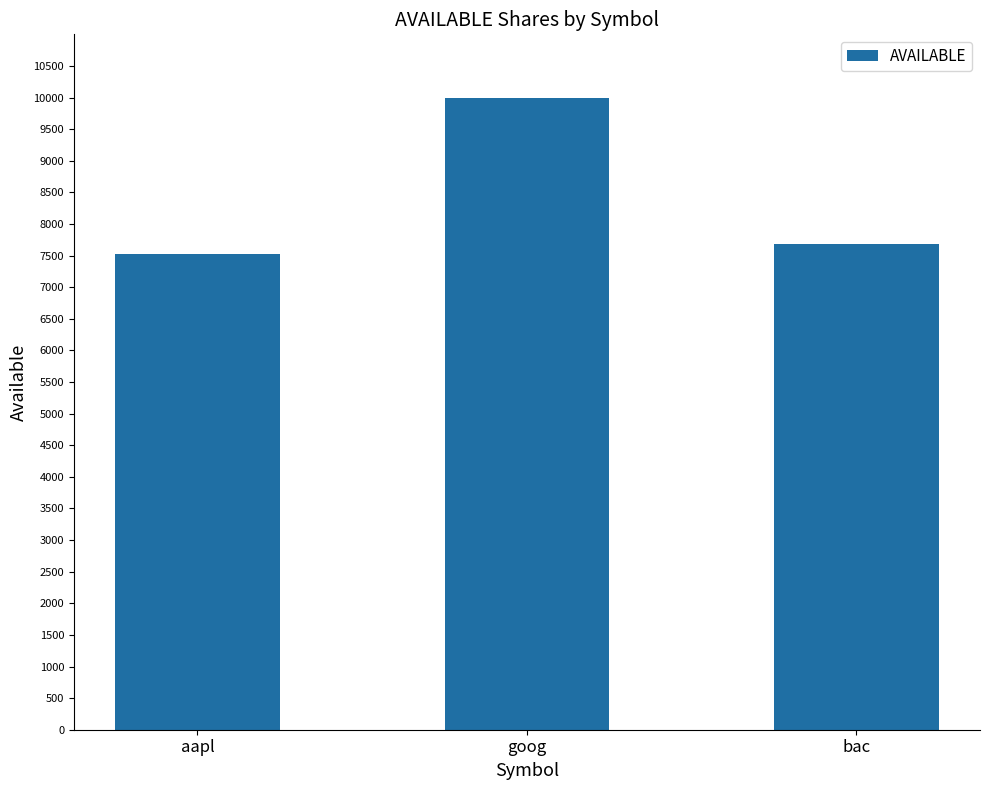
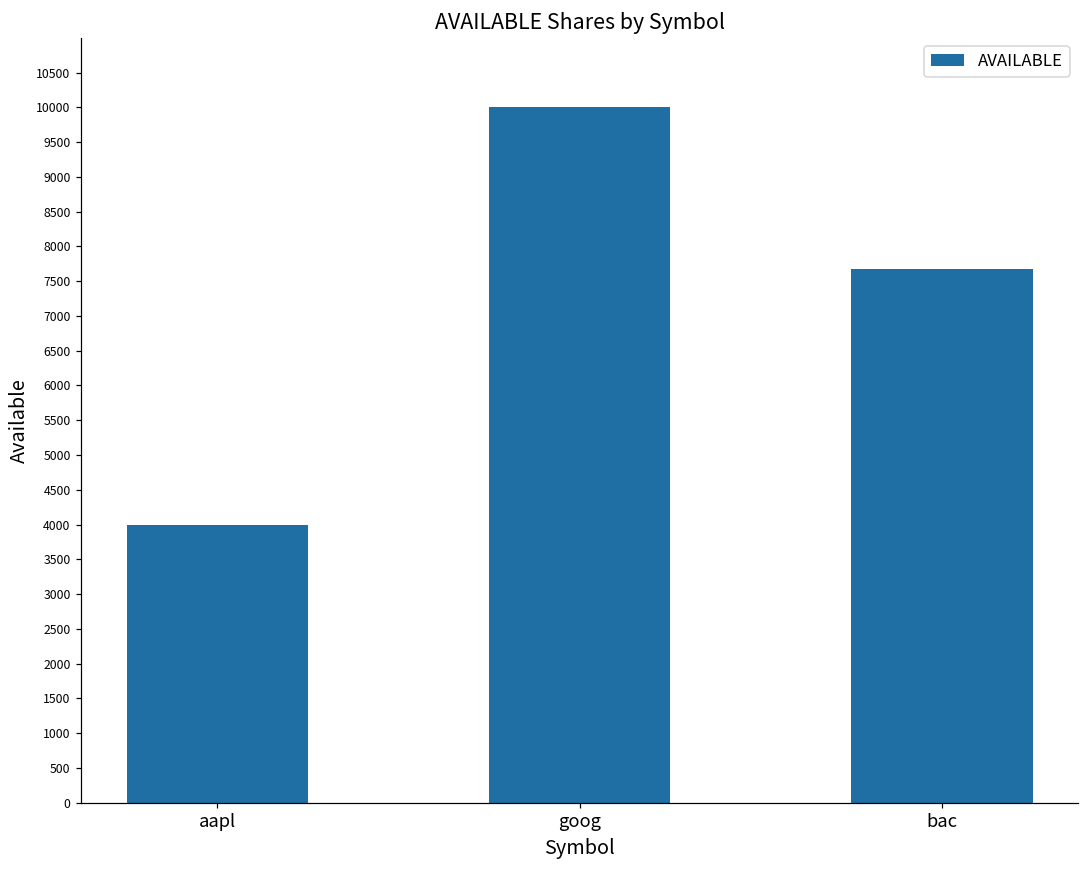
  {
-   "aapl": 7500,
+   "aapl": 4000,
    "goog": 10000,
    "bac": 7700
  }
